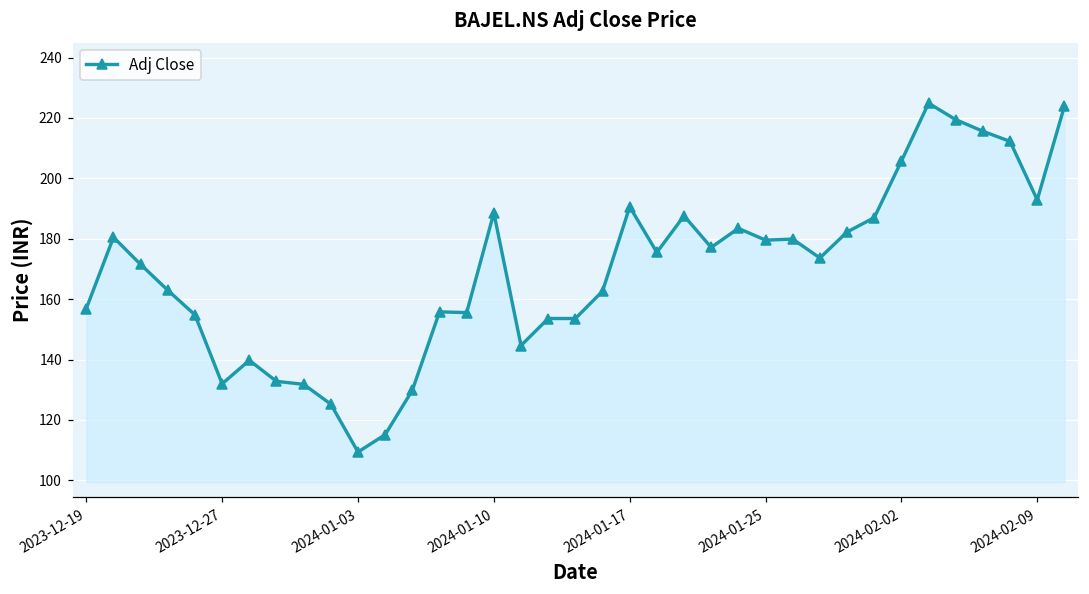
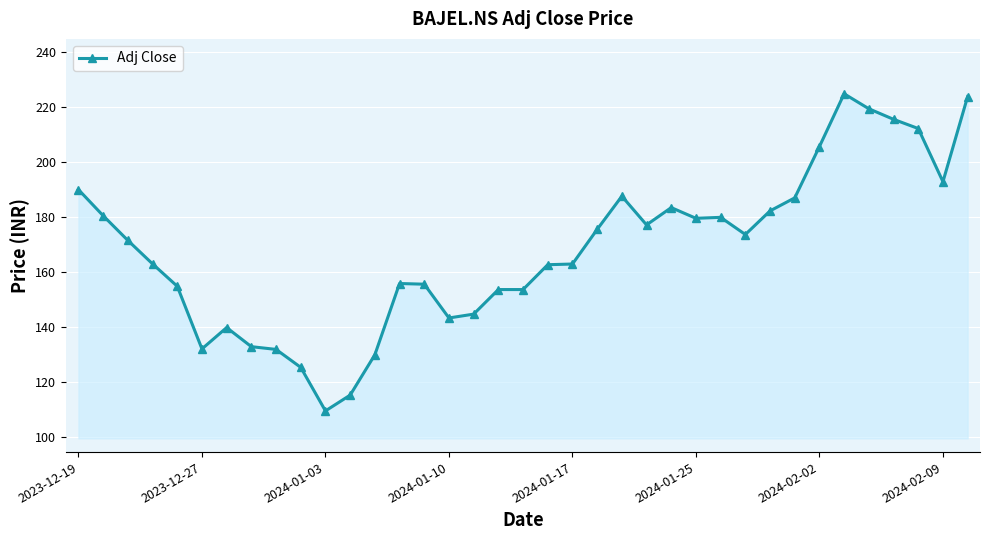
  {
-   "2023-12-19": 157,
+   "2023-12-19": 190,
    "2023-12-27": 132,
    "2024-01-03": 109,
-   "2024-01-10": 189,
-   "2024-01-17": 191,
+   "2024-01-10": 143,
+   "2024-01-17": 163,
    "2024-01-25": 180,
    "2024-02-02": 206,
    "2024-02-09": 193
  }
